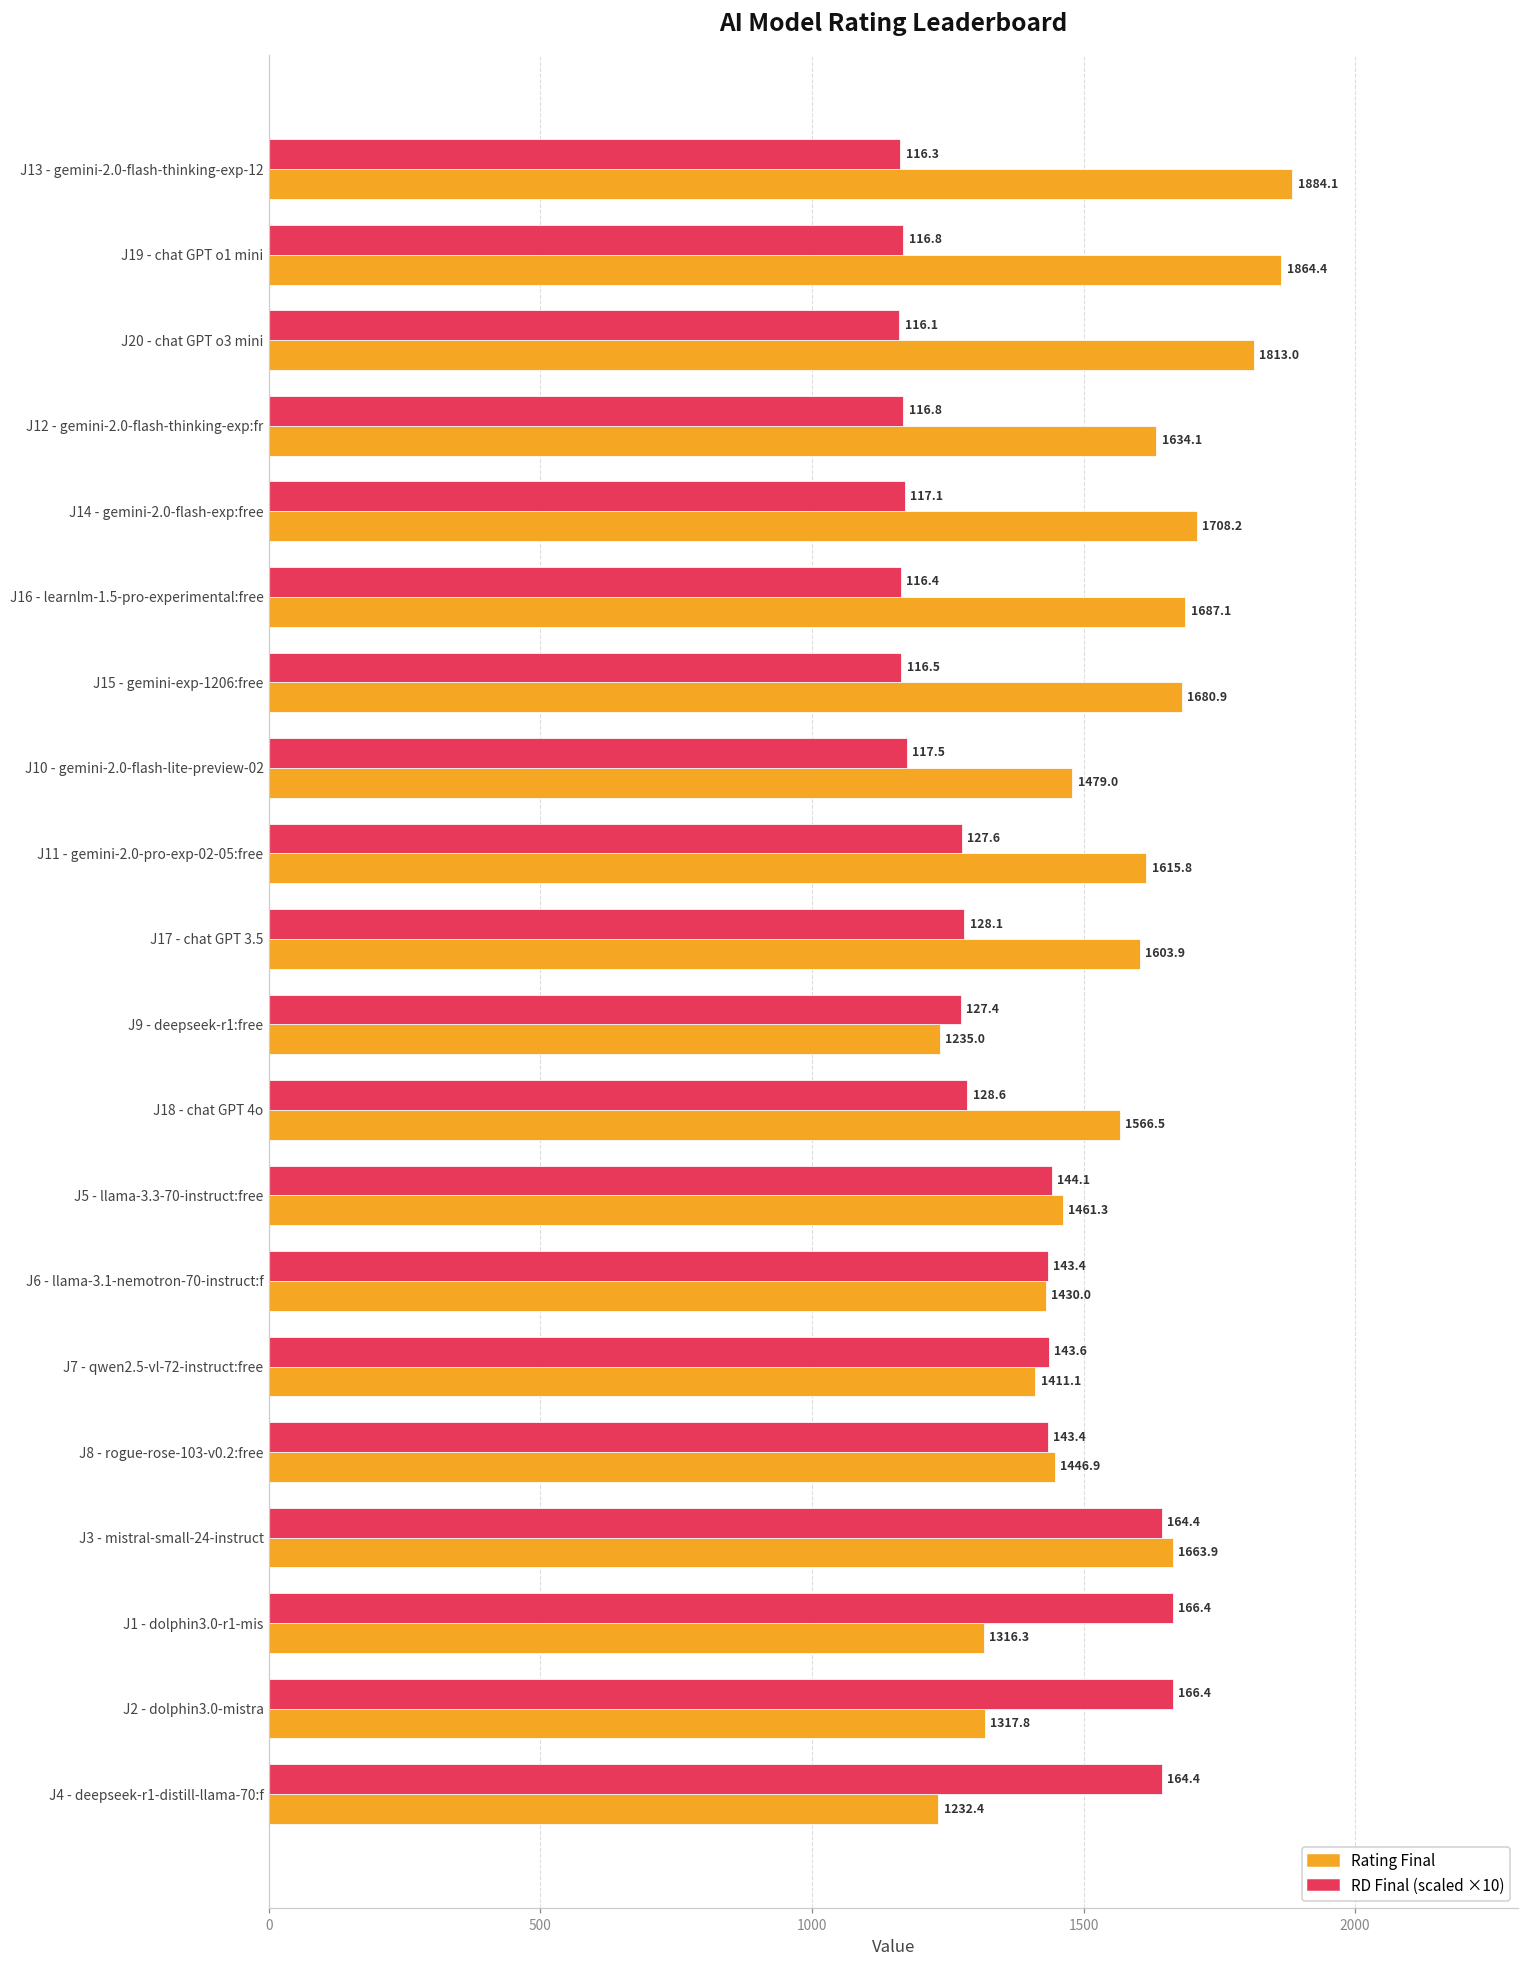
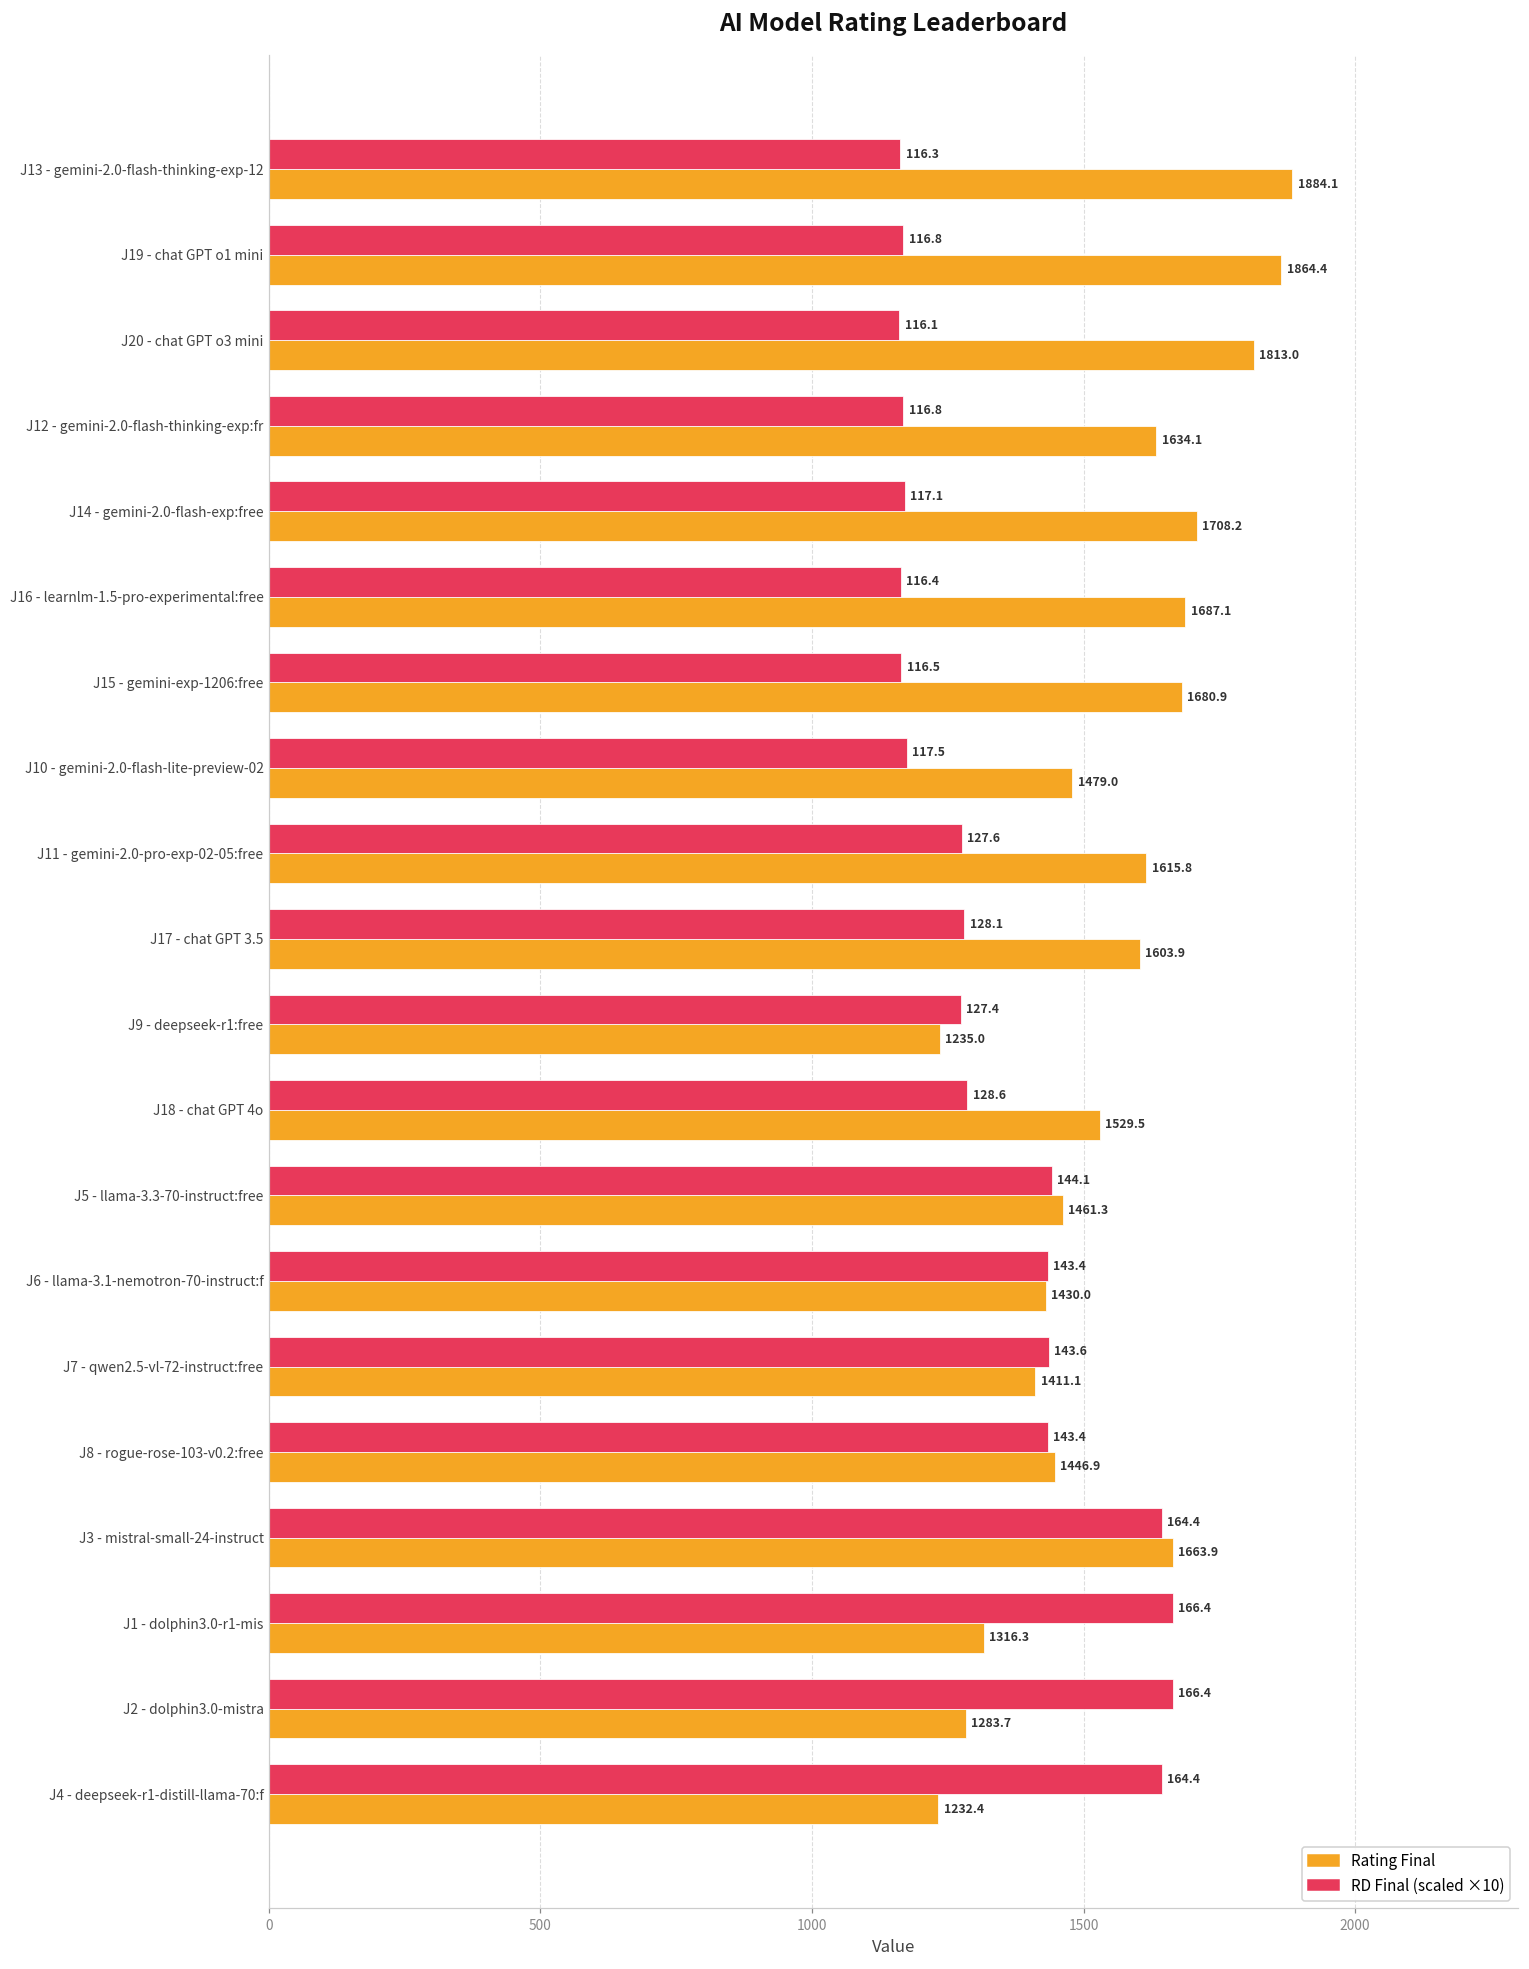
  {
    "Rating Final": {
      "J13 - gemini-2.0-flash-thinking-exp-12": 1884.1,
      "J19 - chat GPT o1 mini": 1864.4,
      "J20 - chat GPT o3 mini": 1813.0,
      "J12 - gemini-2.0-flash-thinking-exp:fr": 1634.1,
      "J14 - gemini-2.0-flash-exp:free": 1708.2,
      "J16 - learnlm-1.5-pro-experimental:free": 1687.1,
      "J15 - gemini-exp-1206:free": 1680.9,
      "J10 - gemini-2.0-flash-lite-preview-02": 1479.0,
      "J11 - gemini-2.0-pro-exp-02-05:free": 1615.8,
      "J17 - chat GPT 3.5": 1603.9,
      "J9 - deepseek-r1:free": 1235.0,
-     "J18 - chat GPT 4o": 1566.5,
+     "J18 - chat GPT 4o": 1529.5,
      "J5 - llama-3.3-70-instruct:free": 1461.3,
      "J6 - llama-3.1-nemotron-70-instruct:f": 1430.0,
      "J7 - qwen2.5-vl-72-instruct:free": 1411.1,
      "J8 - rogue-rose-103-v0.2:free": 1446.9,
      "J3 - mistral-small-24-instruct": 1663.9,
      "J1 - dolphin3.0-r1-mis": 1316.3,
-     "J2 - dolphin3.0-mistra": 1317.8,
+     "J2 - dolphin3.0-mistra": 1283.7,
      "J4 - deepseek-r1-distill-llama-70:f": 1232.4
    }
  }
